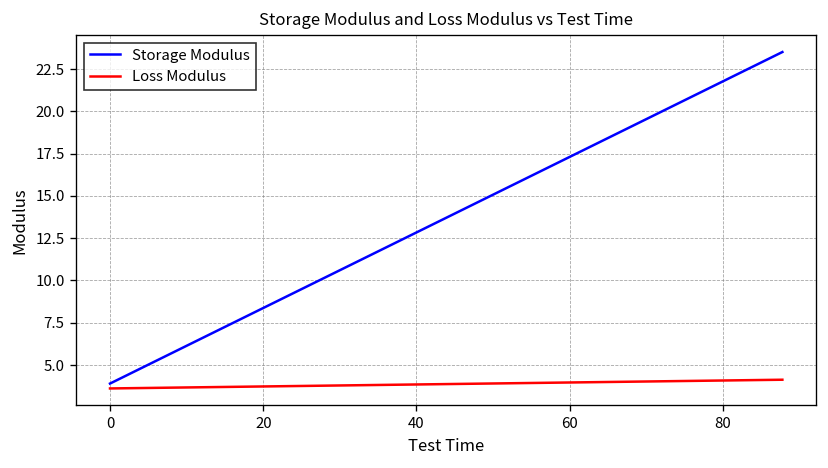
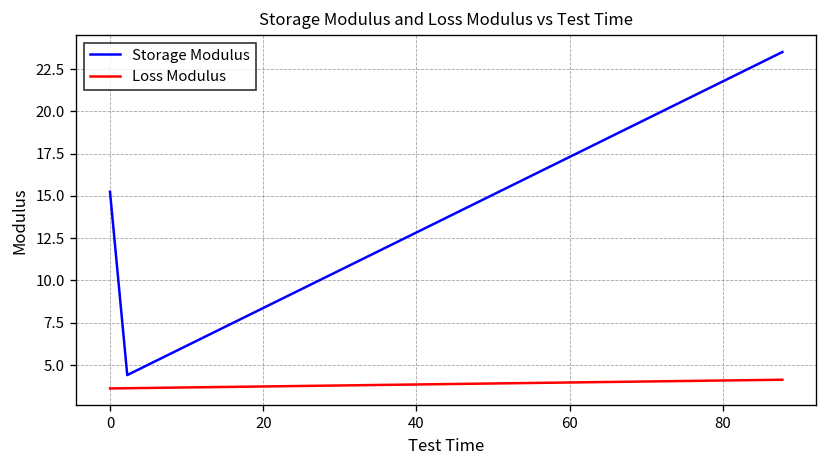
  {
    "Storage Modulus": {
-     "0": 3.9
+     "0": 15.2
    },
    "Loss Modulus": {
      "0": 3.6
    }
  }
